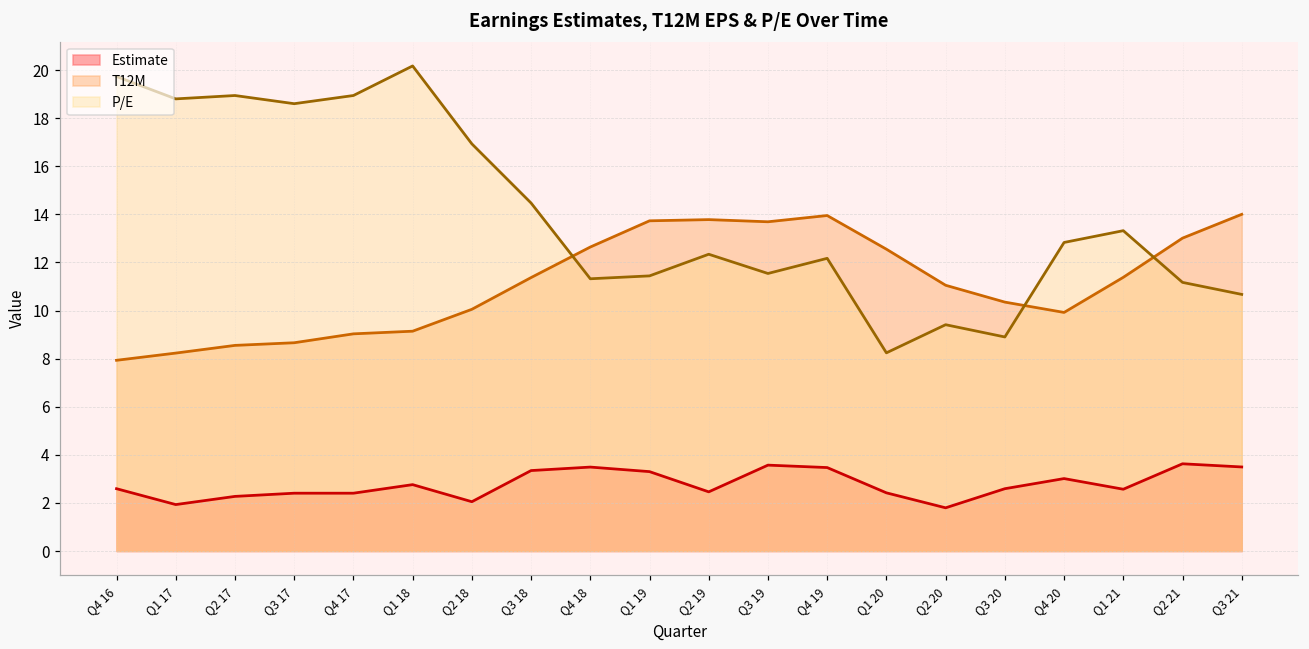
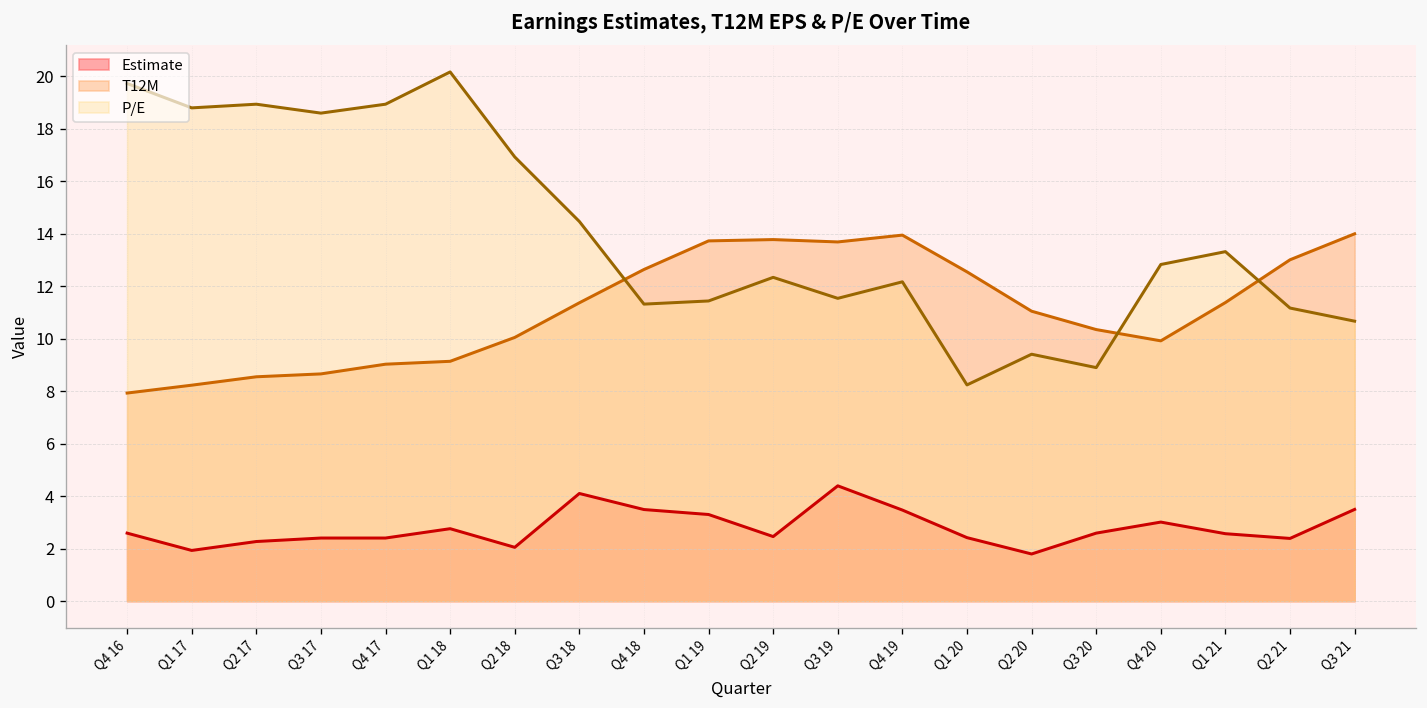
  {
    "Estimate": {
      "Q4 16": 2.6,
      "Q1 17": 1.9,
      "Q2 17": 2.3,
      "Q3 17": 2.4,
      "Q4 17": 2.4,
      "Q1 18": 2.8,
      "Q2 18": 2.1,
-     "Q3 18": 3.3,
+     "Q3 18": 4.1,
      "Q4 18": 3.5,
      "Q1 19": 3.3,
      "Q2 19": 2.5,
-     "Q3 19": 3.6,
+     "Q3 19": 4.4,
      "Q4 19": 3.5,
      "Q1 20": 2.4,
      "Q2 20": 1.8,
      "Q3 20": 2.6,
      "Q4 20": 3.0,
      "Q1 21": 2.6,
-     "Q2 21": 3.6,
+     "Q2 21": 2.4,
      "Q3 21": 3.5
    }
  }
